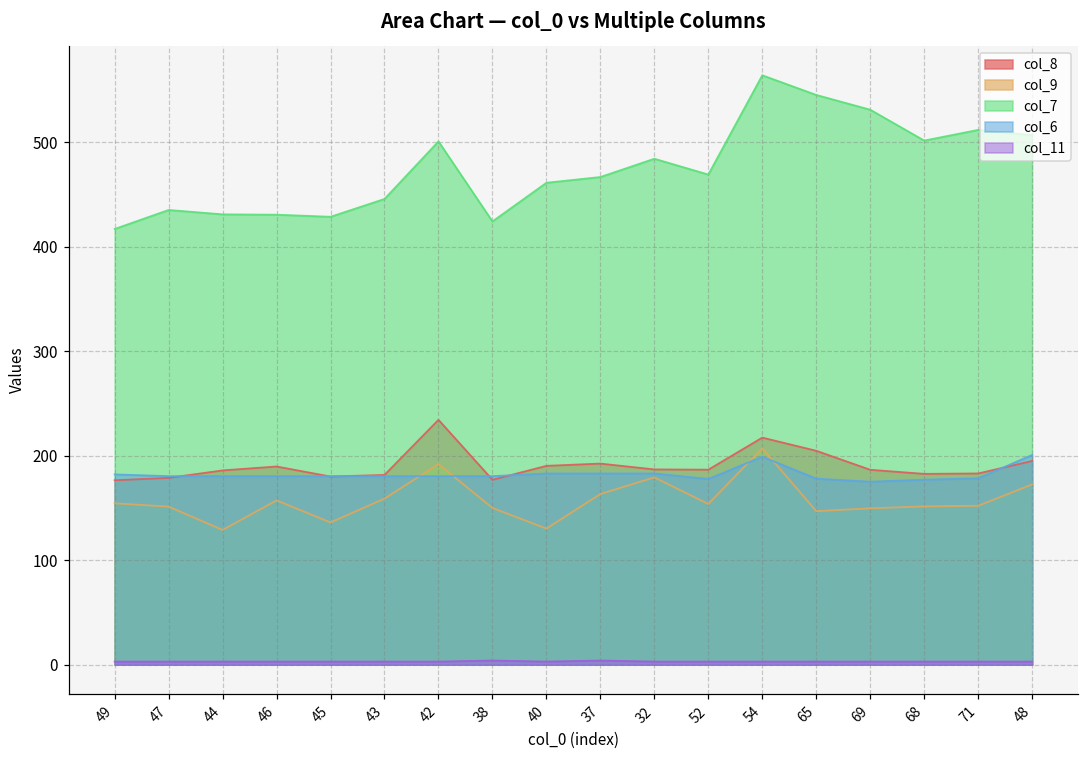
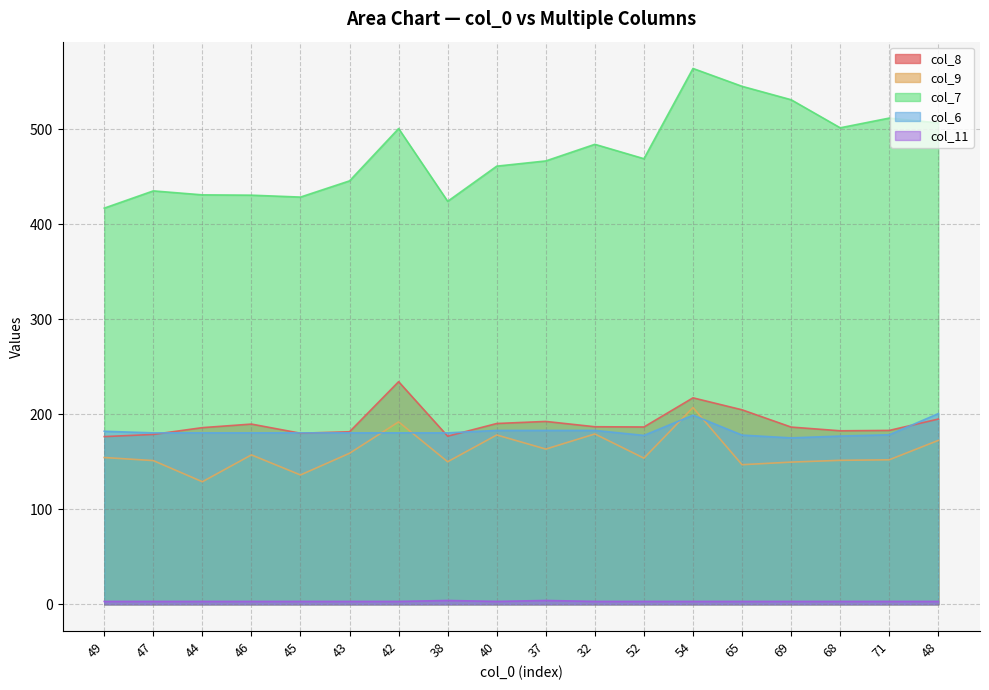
  {
    "col_8": {
      "49": 180,
      "44": 190,
      "46": 190,
      "42": 230,
      "38": 180,
      "40": 190,
      "37": 190,
      "32": 190,
      "52": 190,
      "54": 220,
      "65": 200,
      "69": 190,
      "68": 180,
      "71": 180,
      "48": 200
    },
    "col_9": {
      "49": 150,
      "47": 150,
      "44": 130,
      "46": 160,
      "45": 140,
      "43": 160,
      "42": 190,
      "38": 150,
-     "40": 130,
+     "40": 180,
      "37": 160,
      "32": 180,
      "52": 150,
      "54": 210,
      "65": 150,
      "69": 150,
      "68": 150,
      "71": 150,
      "48": 170
    },
    "col_7": {
      "49": 420,
      "47": 440,
      "44": 430,
      "46": 430,
      "45": 430,
      "43": 450,
      "42": 500,
      "38": 420,
      "40": 460,
      "37": 470,
      "32": 480,
      "52": 470,
      "54": 560,
      "65": 550,
      "69": 530,
      "68": 500,
      "71": 510
    },
    "col_6": {
      "49": 180,
      "44": 180,
      "46": 180,
      "42": 180,
      "38": 180,
      "40": 180,
      "37": 180,
      "32": 180,
      "52": 180,
      "54": 200,
      "65": 180,
      "69": 180,
      "68": 180,
      "71": 180,
      "48": 200
    },
    "col_11": {
      "49": 0,
      "47": 0,
      "44": 0,
      "46": 0,
      "45": 0,
      "43": 0,
      "42": 0,
      "38": 0,
      "40": 0,
      "37": 0,
      "32": 0,
      "52": 0,
      "54": 0,
      "65": 0,
      "69": 0,
      "68": 0,
      "71": 0,
      "48": 0
    }
  }
